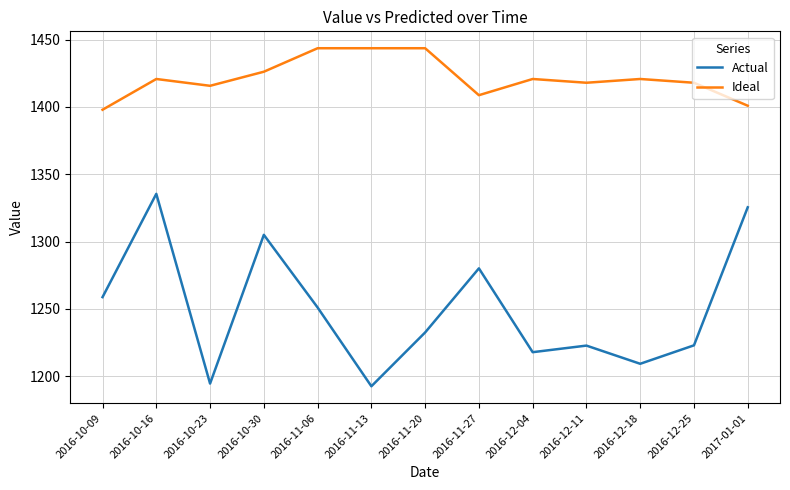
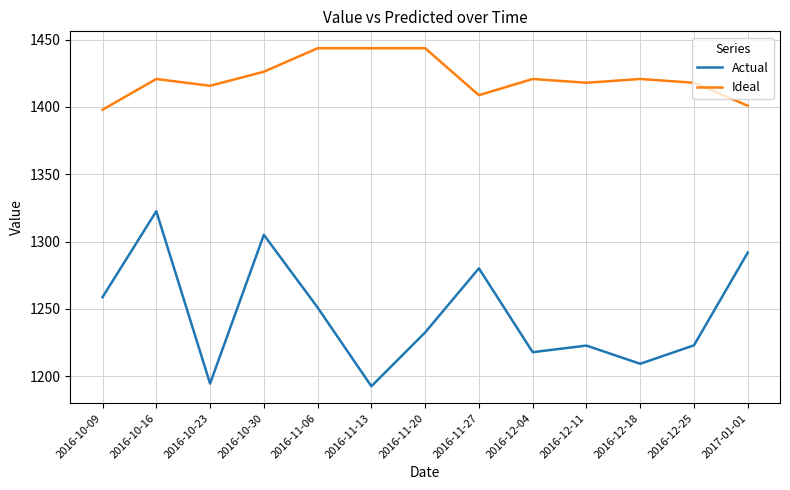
  {
    "Actual": {
      "2016-10-09": 1259,
-     "2016-10-16": 1335,
+     "2016-10-16": 1323,
      "2016-10-23": 1195,
      "2016-10-30": 1305,
      "2016-11-06": 1251,
      "2016-11-13": 1193,
      "2016-11-20": 1233,
      "2016-11-27": 1280,
      "2016-12-04": 1218,
      "2016-12-11": 1223,
      "2016-12-18": 1209,
      "2016-12-25": 1223,
-     "2017-01-01": 1325
+     "2017-01-01": 1292
    },
    "Ideal": {
      "2016-10-09": 1398,
      "2016-10-16": 1421,
      "2016-10-23": 1416,
      "2016-10-30": 1426,
      "2016-11-06": 1444,
      "2016-11-13": 1444,
      "2016-11-20": 1444,
      "2016-11-27": 1409,
      "2016-12-04": 1421,
      "2016-12-11": 1418,
      "2016-12-18": 1421,
      "2017-01-01": 1401
    }
  }
